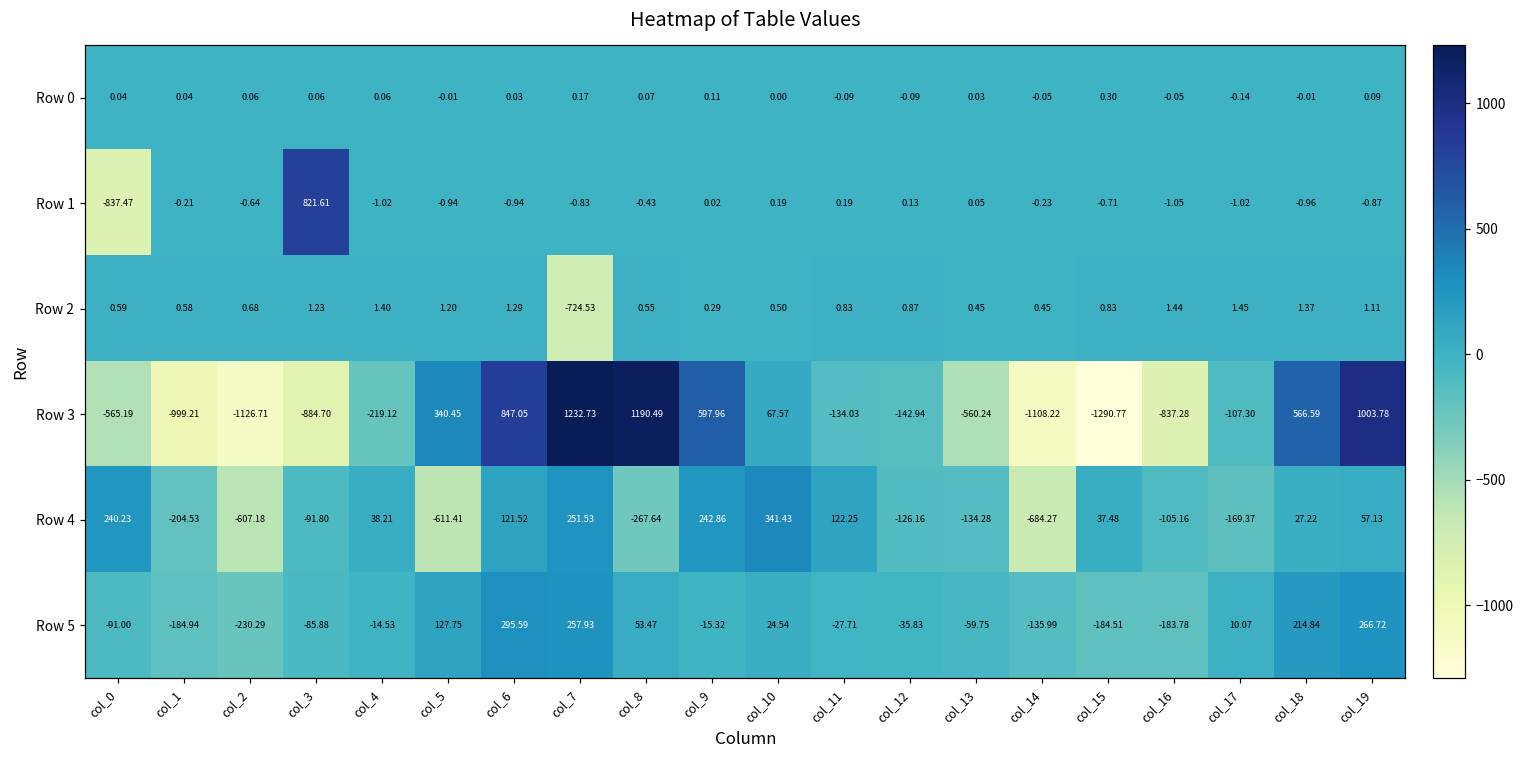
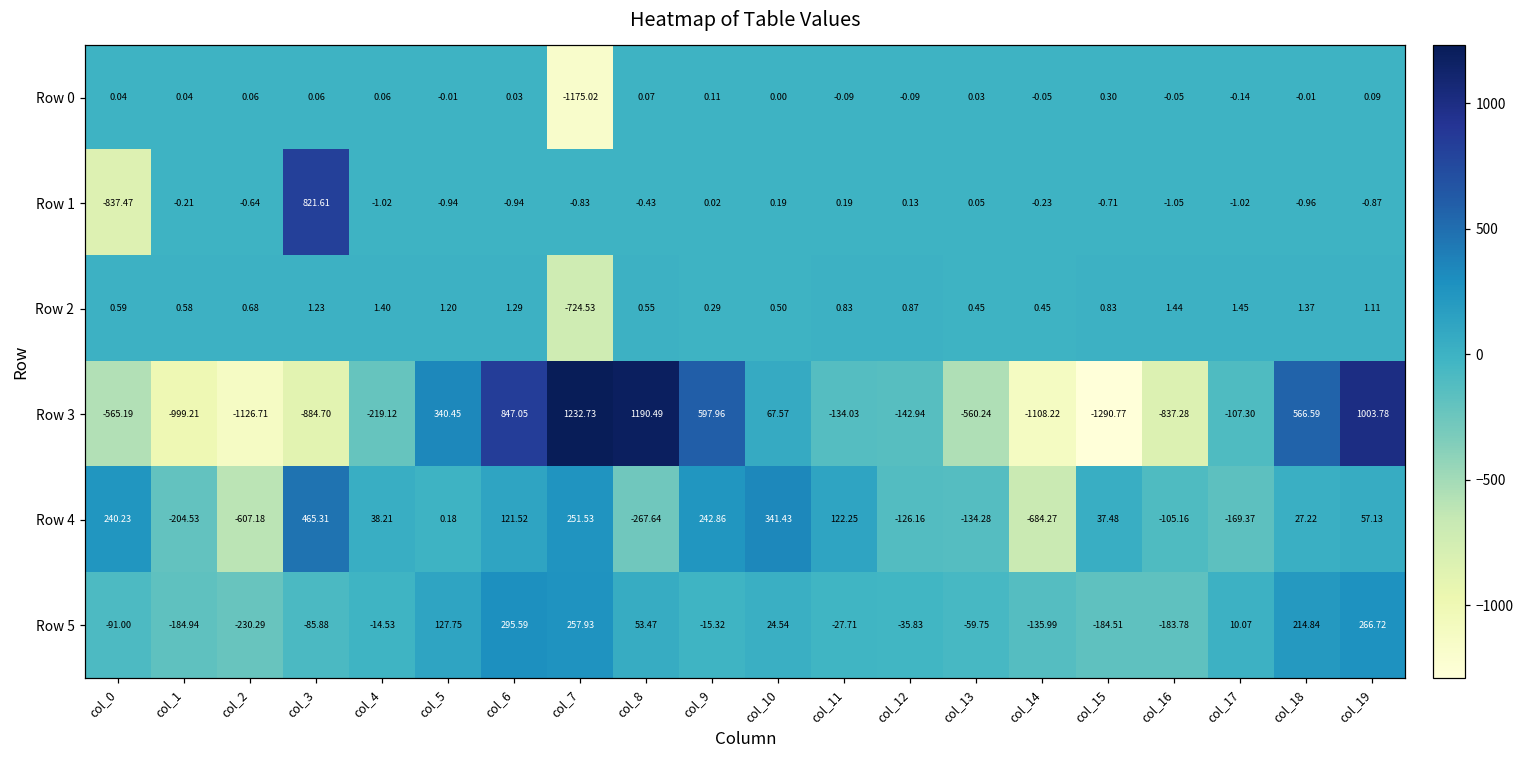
  {
    "Row 0": {
      "col_0": 0.04,
      "col_1": 0.04,
      "col_2": 0.06,
      "col_3": 0.06,
      "col_4": 0.06,
      "col_5": -0.01,
      "col_6": 0.03,
-     "col_7": 0.17,
+     "col_7": -1175.02,
      "col_8": 0.07,
      "col_9": 0.11,
      "col_10": 0.00,
      "col_11": -0.09,
      "col_12": -0.09,
      "col_13": 0.03,
      "col_14": -0.05,
      "col_15": 0.30,
      "col_16": -0.05,
      "col_17": -0.14,
      "col_18": -0.01,
      "col_19": 0.09
    },
    "Row 1": {
      "col_0": -837.47,
      "col_1": -0.21,
      "col_2": -0.64,
      "col_3": 821.61,
      "col_4": -1.02,
      "col_5": -0.94,
      "col_6": -0.94,
      "col_7": -0.83,
      "col_8": -0.43,
      "col_9": 0.02,
      "col_10": 0.19,
      "col_11": 0.19,
      "col_12": 0.13,
      "col_13": 0.05,
      "col_14": -0.23,
      "col_15": -0.71,
      "col_16": -1.05,
      "col_17": -1.02,
      "col_18": -0.96,
      "col_19": -0.87
    },
    "Row 2": {
      "col_0": 0.59,
      "col_1": 0.58,
      "col_2": 0.68,
      "col_3": 1.23,
      "col_4": 1.40,
      "col_5": 1.20,
      "col_6": 1.29,
      "col_7": -724.53,
      "col_8": 0.55,
      "col_9": 0.29,
      "col_10": 0.50,
      "col_11": 0.83,
      "col_12": 0.87,
      "col_13": 0.45,
      "col_14": 0.45,
      "col_15": 0.83,
      "col_16": 1.44,
      "col_17": 1.45,
      "col_18": 1.37,
      "col_19": 1.11
    },
    "Row 3": {
      "col_0": -565.19,
      "col_1": -999.21,
      "col_2": -1126.71,
      "col_3": -884.70,
      "col_4": -219.12,
      "col_5": 340.45,
      "col_6": 847.05,
      "col_7": 1232.73,
      "col_8": 1190.49,
      "col_9": 597.96,
      "col_10": 67.57,
      "col_11": -134.03,
      "col_12": -142.94,
      "col_13": -560.24,
      "col_14": -1108.22,
      "col_15": -1290.77,
      "col_16": -837.28,
      "col_17": -107.30,
      "col_18": 566.59,
      "col_19": 1003.78
    },
    "Row 4": {
      "col_0": 240.23,
      "col_1": -204.53,
      "col_2": -607.18,
-     "col_3": -91.80,
+     "col_3": 465.31,
      "col_4": 38.21,
-     "col_5": -611.41,
+     "col_5": 0.18,
      "col_6": 121.52,
      "col_7": 251.53,
      "col_8": -267.64,
      "col_9": 242.86,
      "col_10": 341.43,
      "col_11": 122.25,
      "col_12": -126.16,
      "col_13": -134.28,
      "col_14": -684.27,
      "col_15": 37.48,
      "col_16": -105.16,
      "col_17": -169.37,
      "col_18": 27.22,
      "col_19": 57.13
    },
    "Row 5": {
      "col_0": -91.00,
      "col_1": -184.94,
      "col_2": -230.29,
      "col_3": -85.88,
      "col_4": -14.53,
      "col_5": 127.75,
      "col_6": 295.59,
      "col_7": 257.93,
      "col_8": 53.47,
      "col_9": -15.32,
      "col_10": 24.54,
      "col_11": -27.71,
      "col_12": -35.83,
      "col_13": -59.75,
      "col_14": -135.99,
      "col_15": -184.51,
      "col_16": -183.78,
      "col_17": 10.07,
      "col_18": 214.84,
      "col_19": 266.72
    }
  }
